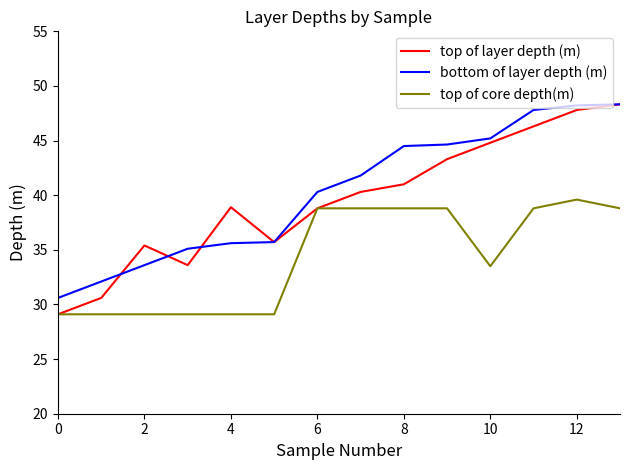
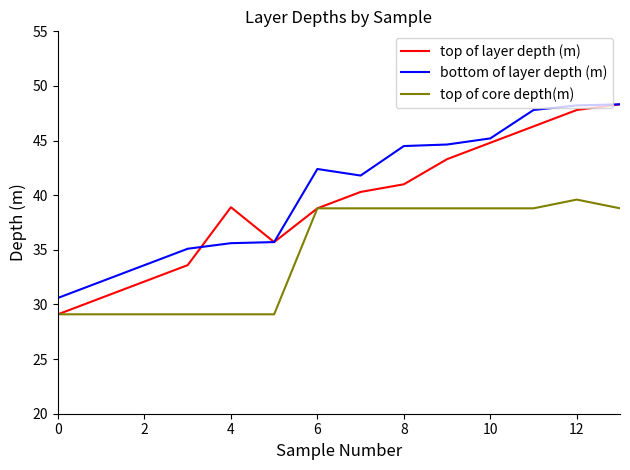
  {
    "top of layer depth (m)": {
-     "2": 35.4,
+     "2": 32.1,
      "4": 38.9,
      "8": 41.0,
      "10": 44.8,
      "12": 47.8
    },
    "bottom of layer depth (m)": {
      "0": 30.6,
      "2": 33.6,
      "4": 35.6,
-     "6": 40.3,
+     "6": 42.4,
      "8": 44.5,
      "10": 45.2
    },
    "top of core depth(m)": {
      "2": 29.1,
      "4": 29.1,
      "8": 38.8,
-     "10": 33.5,
+     "10": 38.8,
      "12": 39.6
    }
  }
